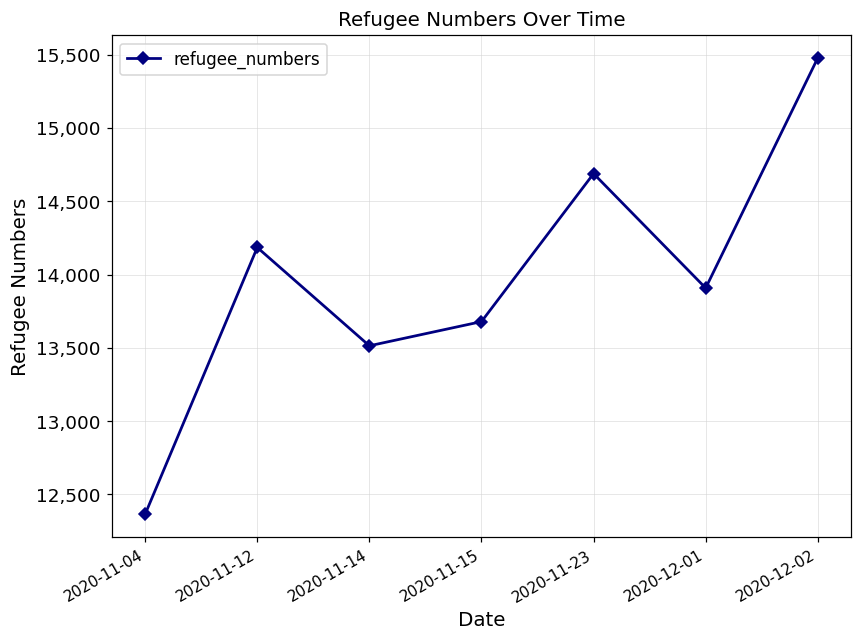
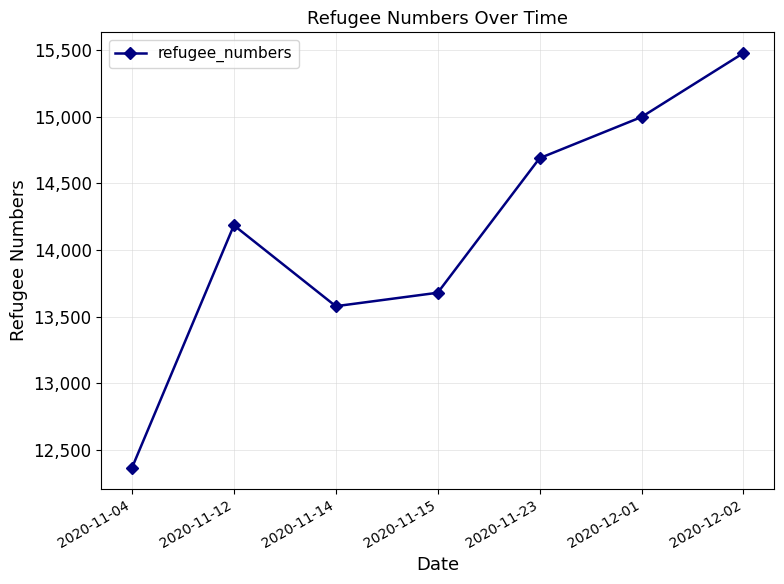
  {
    "2020-11-04": "12,370",
    "2020-11-12": "14,190",
-   "2020-11-14": "13,510",
+   "2020-11-14": "13,580",
    "2020-11-15": "13,680",
    "2020-11-23": "14,690",
-   "2020-12-01": "13,910",
+   "2020-12-01": "15,000",
    "2020-12-02": "15,480"
  }
